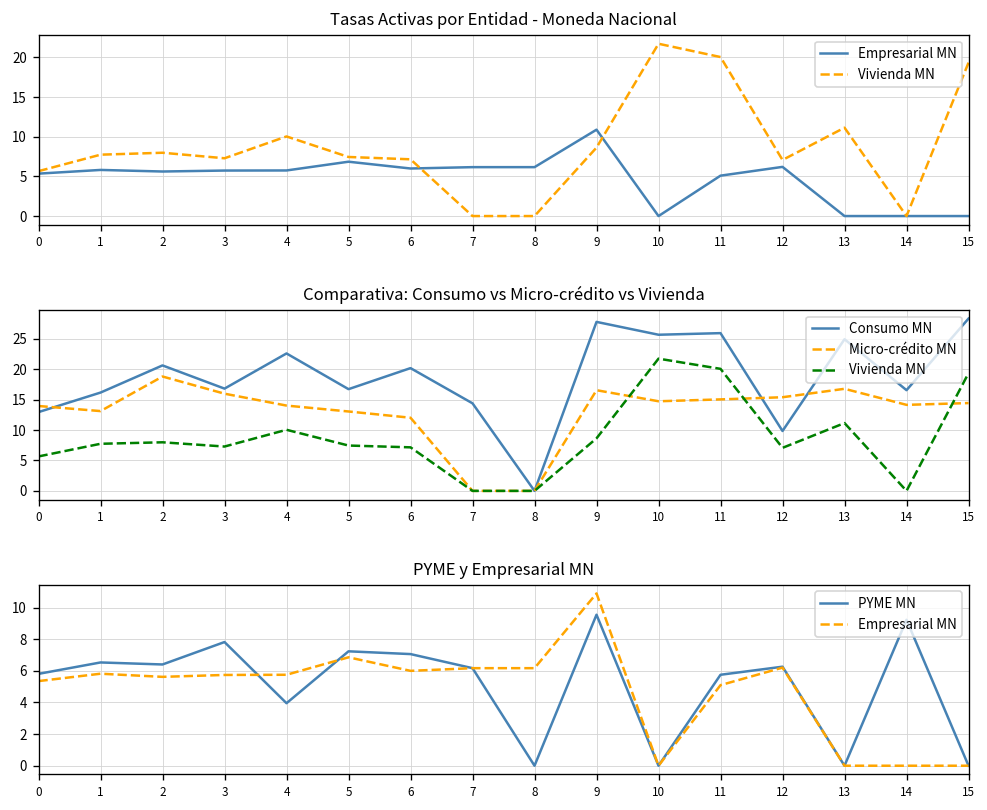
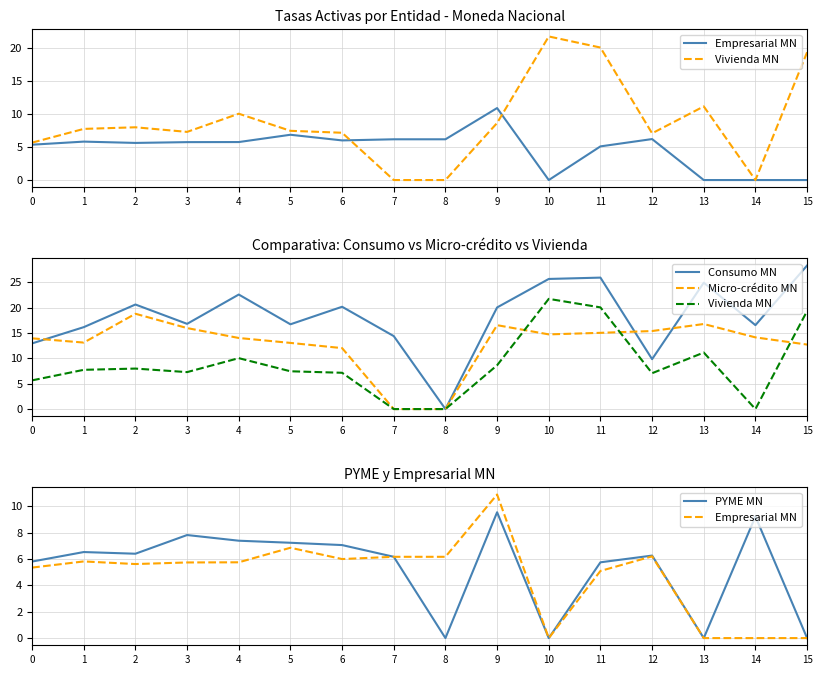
  {
    "Comparativa: Consumo vs Micro-crédito vs Vivienda": {
      "Consumo MN": {
        "0": 13,
        "1": 16,
        "2": 21,
        "3": 17,
        "4": 23,
        "5": 17,
        "6": 20,
        "7": 14,
-       "9": 28,
+       "9": 20,
        "10": 26,
        "11": 26,
        "12": 10,
        "14": 17,
        "15": 28
      },
      "Micro-crédito MN": {
        "0": 14,
        "1": 13,
        "2": 19,
        "3": 16,
        "4": 14,
        "5": 13,
        "6": 12,
        "9": 17,
        "10": 15,
        "11": 15,
        "12": 15,
        "13": 17,
        "14": 14,
-       "15": 14
+       "15": 13
      },
      "Vivienda MN": {
        "0": 6,
        "1": 8,
        "2": 8,
        "3": 7,
        "4": 10,
        "5": 7,
        "6": 7,
        "9": 9,
        "10": 22,
        "11": 20,
        "12": 7,
        "13": 11,
        "14": 0,
        "15": 19
      }
    },
    "PYME y Empresarial MN": {
      "PYME MN": {
        "0": 5.8,
        "1": 6.5,
        "2": 6.4,
        "3": 7.8,
-       "4": 4.0,
+       "4": 7.4,
        "5": 7.2,
        "6": 7.1,
        "8": 0.0,
        "9": 9.5,
        "11": 5.7
      },
      "Empresarial MN": {
        "0": 5.3,
        "1": 5.8,
        "2": 5.6,
        "3": 5.7,
        "4": 5.8,
        "5": 6.9,
        "6": 6.0,
        "8": 6.2,
        "9": 10.9,
        "11": 5.1,
        "14": 0.0
      }
    }
  }
